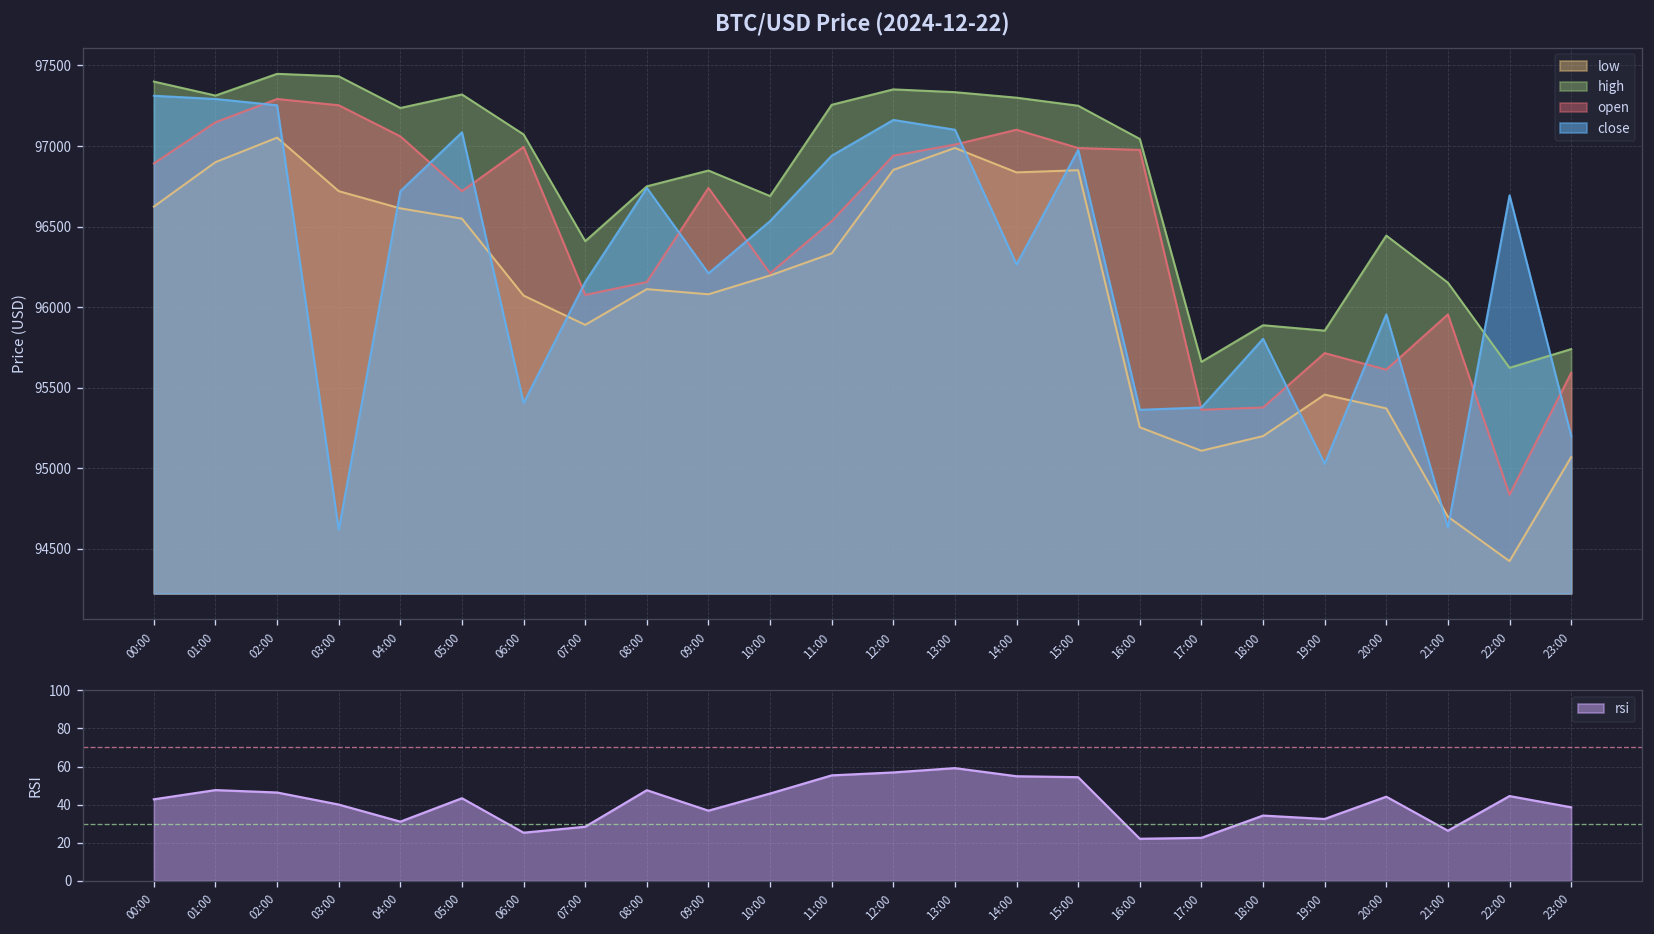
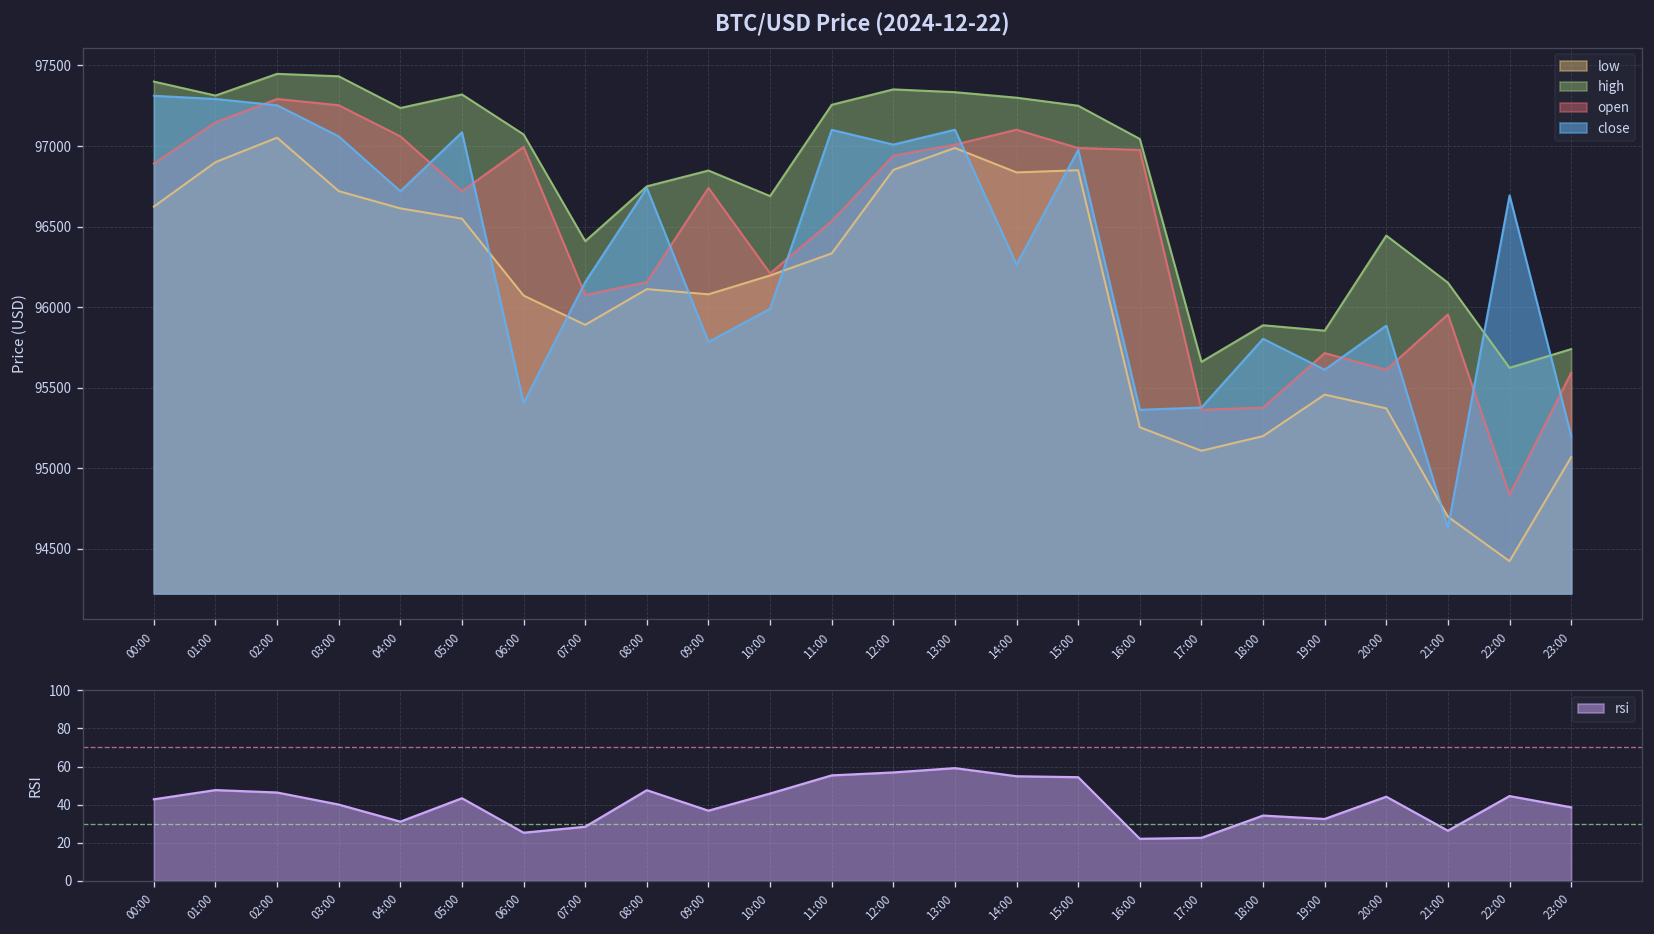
  {
    "BTC/USD Price (2024-12-22)": {
      "close": {
        "00:00": 97310,
        "01:00": 97290,
        "02:00": 97250,
-       "03:00": 94620,
+       "03:00": 97060,
        "04:00": 96720,
        "05:00": 97090,
        "06:00": 95410,
        "07:00": 96160,
-       "09:00": 96210,
-       "10:00": 96530,
-       "11:00": 96940,
-       "12:00": 97160,
+       "09:00": 95780,
+       "10:00": 95990,
+       "11:00": 97100,
+       "12:00": 97010,
        "13:00": 97100,
        "14:00": 96270,
        "16:00": 95360,
        "18:00": 95800,
-       "19:00": 95030,
-       "20:00": 95960,
+       "19:00": 95610,
+       "20:00": 95890,
        "21:00": 94630,
        "22:00": 96690,
        "23:00": 95200
      }
    }
  }
